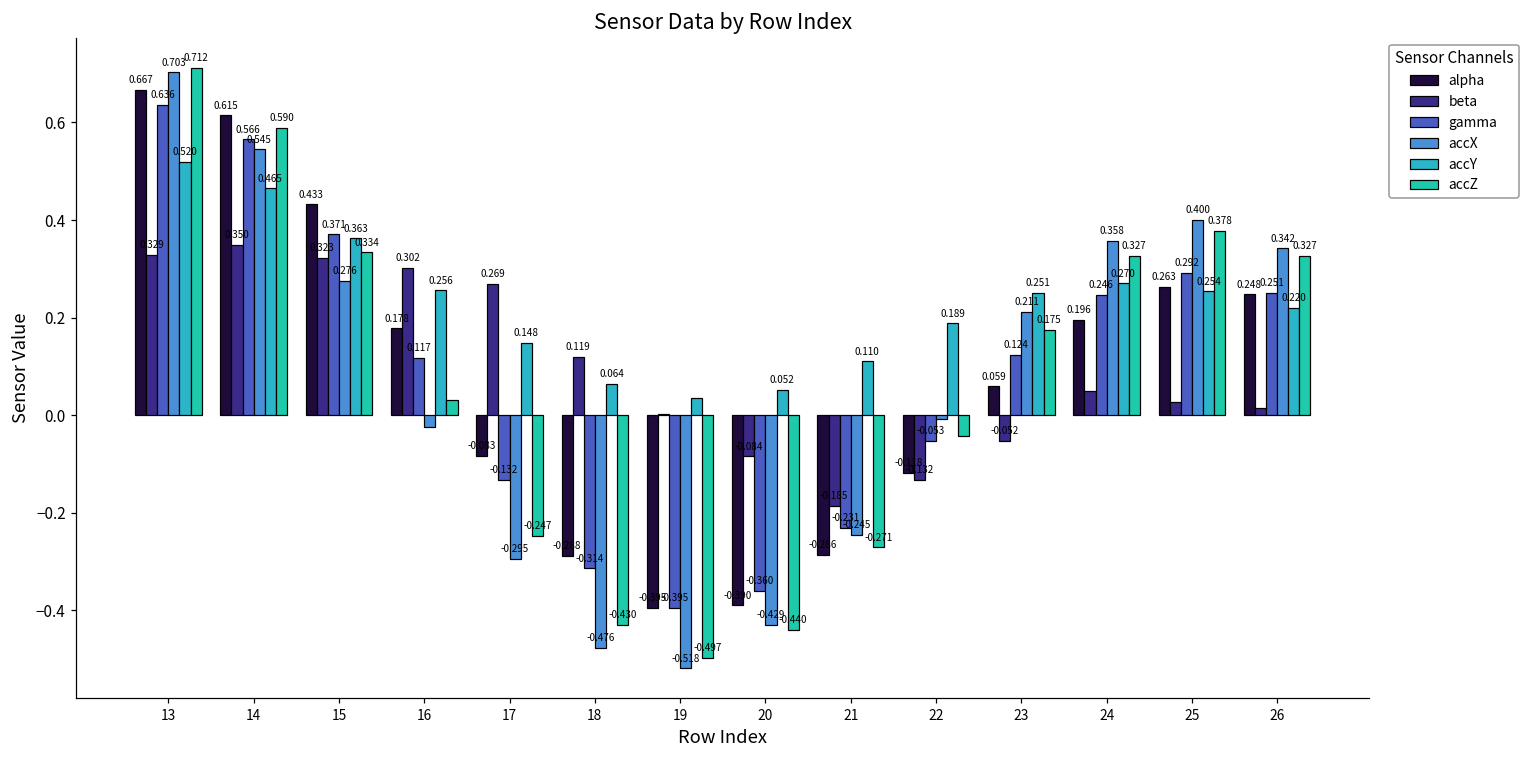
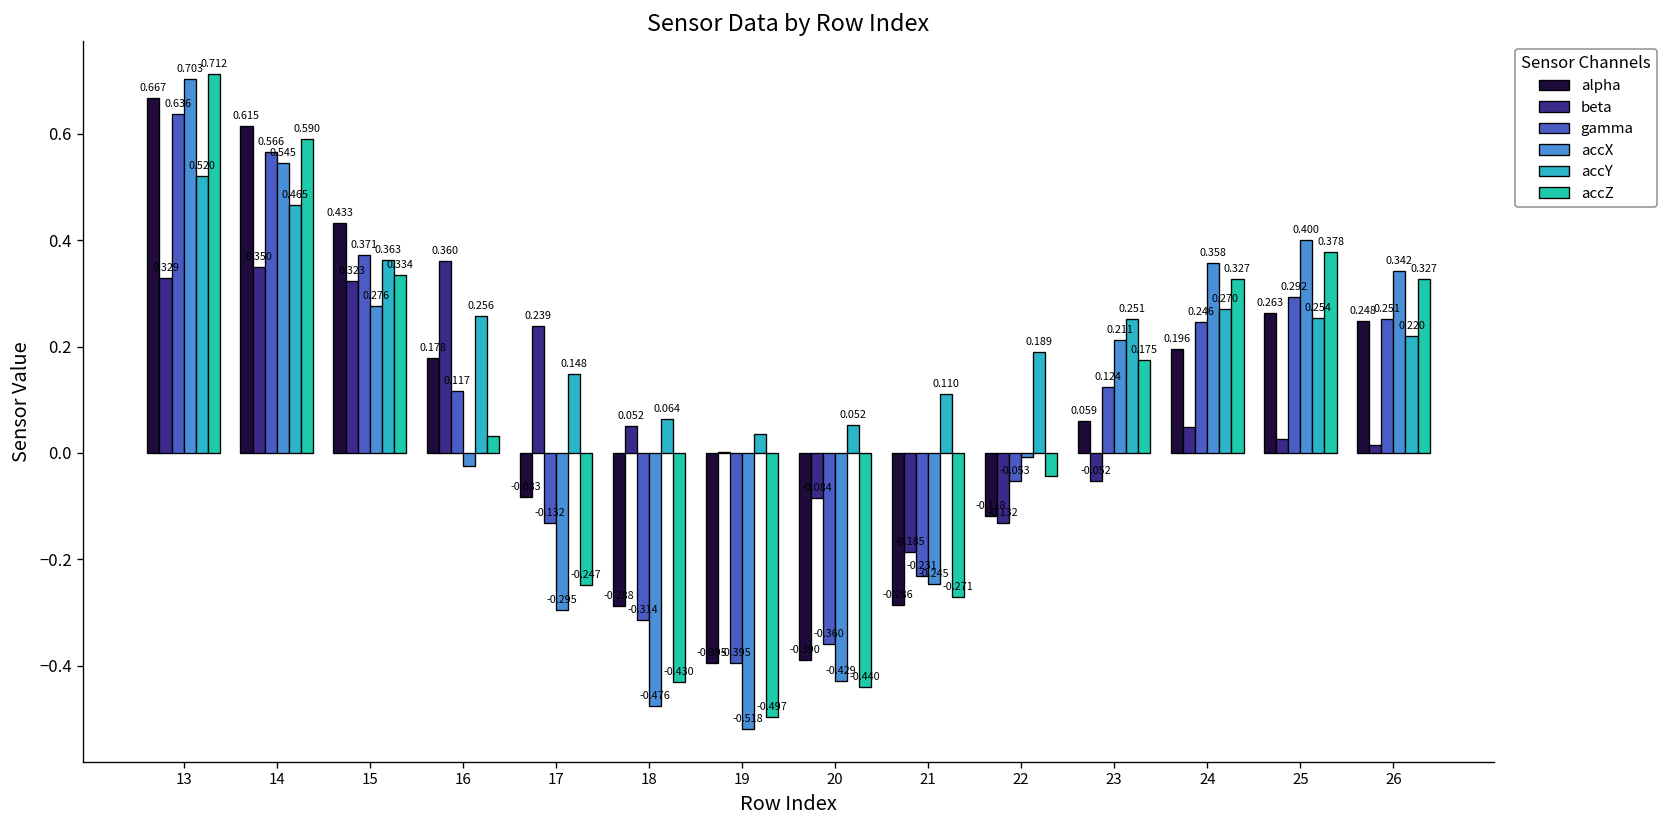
  {
    "alpha": {
      "13": 0.667,
      "14": 0.615,
      "15": 0.433,
      "16": 0.178,
      "17": -0.083,
      "18": -0.288,
      "20": -0.390,
      "21": -0.286,
      "23": 0.059,
      "24": 0.196,
      "25": 0.263,
      "26": 0.248
    },
    "beta": {
      "13": 0.329,
      "14": 0.350,
      "15": 0.323,
-     "16": 0.302,
-     "17": 0.269,
-     "18": 0.119,
+     "16": 0.360,
+     "17": 0.239,
+     "18": 0.052,
      "20": -0.084,
      "21": -0.185,
      "23": -0.052
    }
  }
